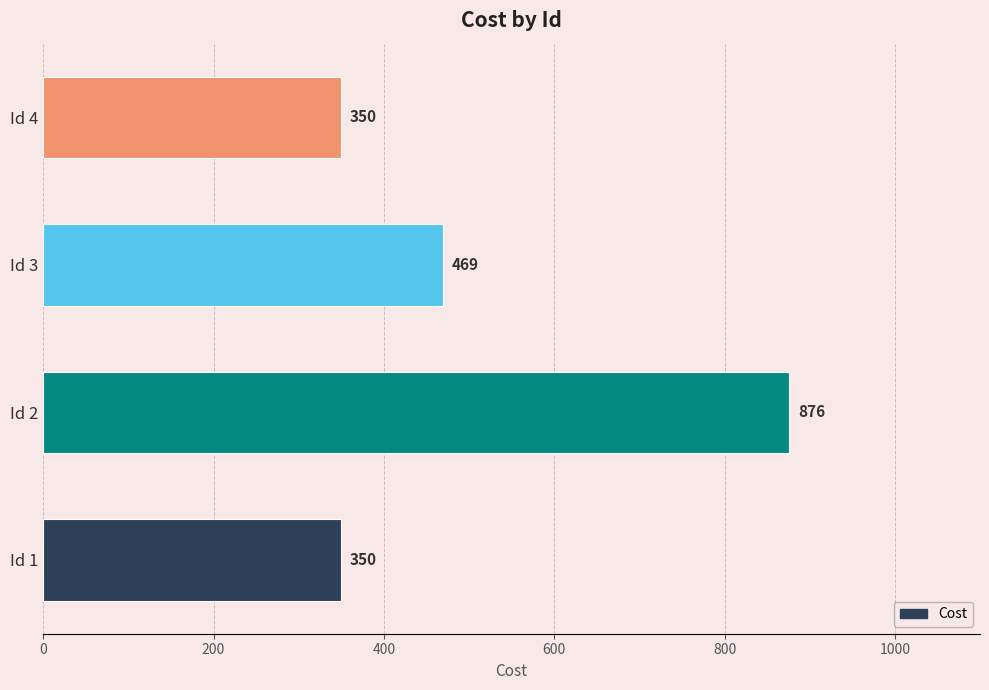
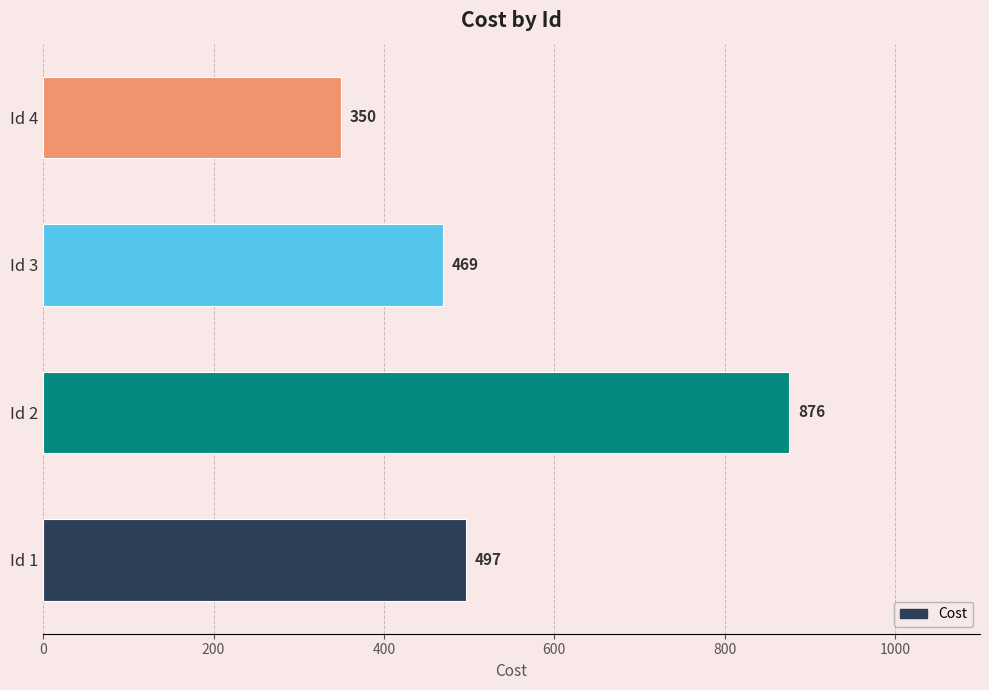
  {
    "Id 4": 350,
    "Id 3": 469,
    "Id 2": 876,
-   "Id 1": 350
+   "Id 1": 497
  }
